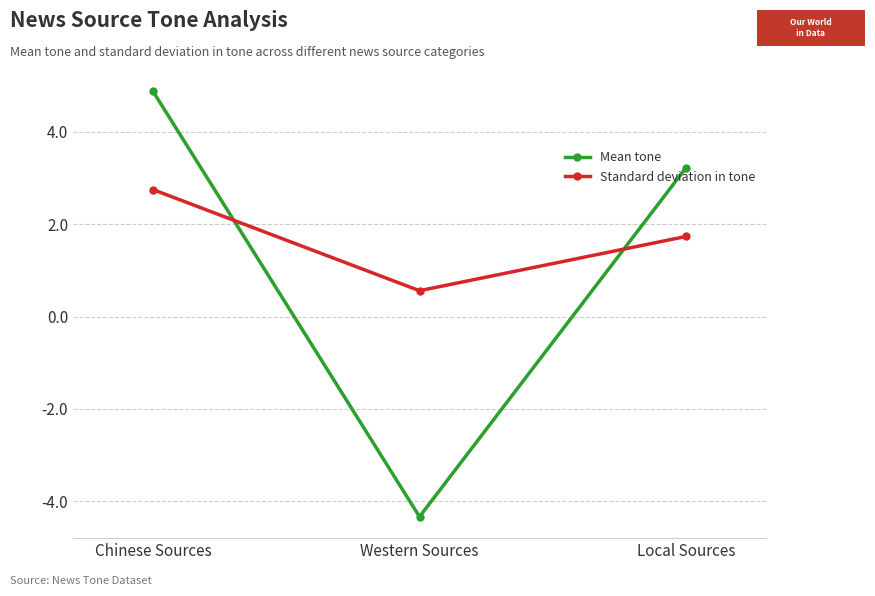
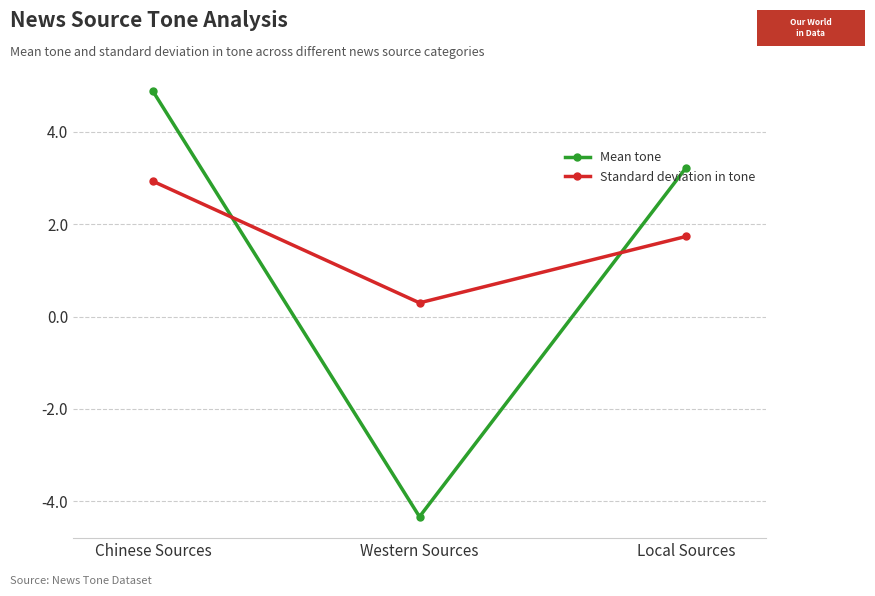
  {
    "Mean tone": {
      "Chinese Sources": 4.9,
      "Western Sources": -4.3,
      "Local Sources": 3.2
    },
    "Standard deviation in tone": {
-     "Chinese Sources": 2.7,
-     "Western Sources": 0.6,
+     "Chinese Sources": 2.9,
+     "Western Sources": 0.3,
      "Local Sources": 1.7
    }
  }
